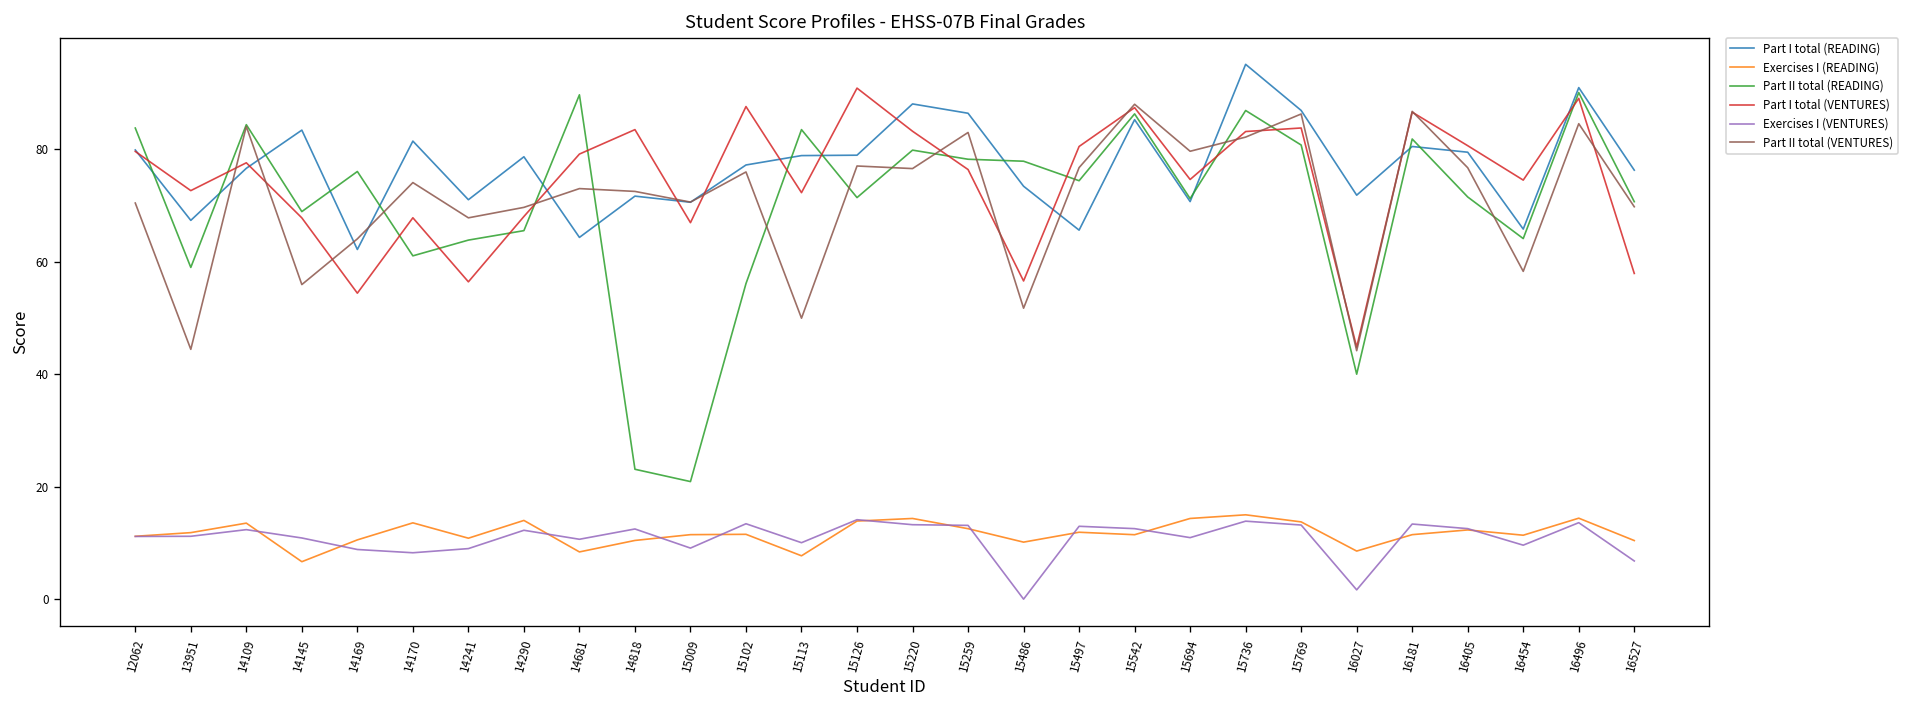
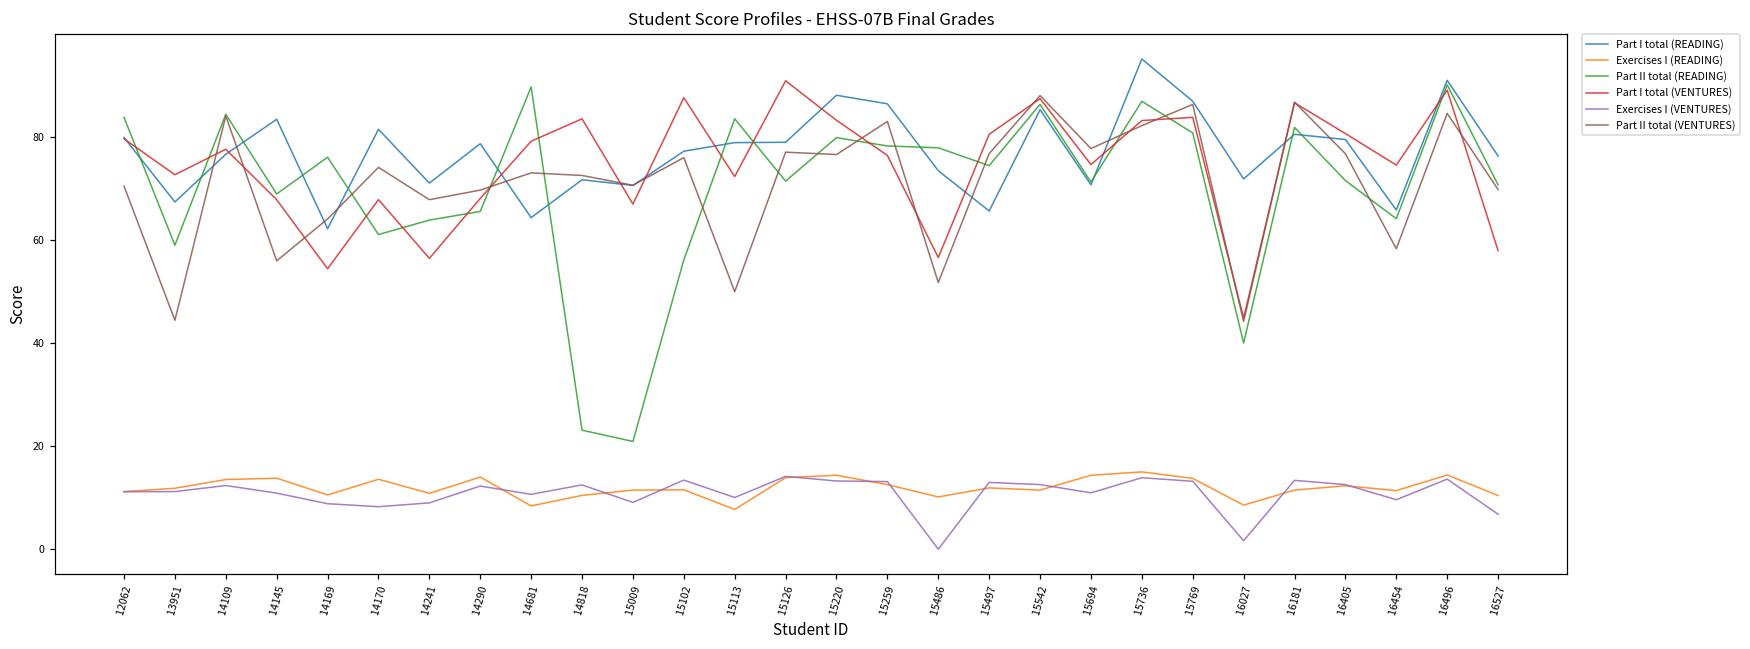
  {
    "Part I total (READING)": {
      "13951": 67,
      "14109": 77,
      "14145": 83,
      "14169": 62,
      "14170": 81,
      "14241": 71,
      "14290": 79,
      "14681": 64,
      "14818": 72,
      "15102": 77,
      "15113": 79,
      "15126": 79,
      "15220": 88,
      "15259": 86,
      "15486": 73,
      "15497": 66,
      "15542": 85,
      "15736": 95,
      "15769": 87,
      "16027": 72,
      "16181": 81,
      "16405": 79,
      "16454": 66,
      "16496": 91,
      "16527": 76
    },
    "Exercises I (READING)": {
      "13951": 12,
      "14109": 14,
-     "14145": 7,
+     "14145": 14,
      "14169": 11,
      "14170": 14,
      "14241": 11,
      "14290": 14,
      "14681": 8,
      "14818": 10,
      "15009": 11,
      "15102": 12,
      "15113": 8,
      "15220": 14,
      "15259": 13,
      "15486": 10,
      "15497": 12,
      "15542": 11,
      "15694": 14,
      "15736": 15,
      "15769": 14,
      "16027": 9,
      "16181": 11,
      "16454": 11,
      "16496": 14,
      "16527": 10
    },
    "Part II total (READING)": {
      "12062": 84,
      "13951": 59,
      "14145": 69,
      "14169": 76,
      "14170": 61,
      "14241": 64,
      "14290": 66,
      "14681": 90,
      "14818": 23,
      "15009": 21,
      "15102": 56,
      "15113": 84,
      "15126": 71,
      "15220": 80,
      "15259": 78,
      "15486": 78,
      "15497": 74,
      "15542": 86,
      "15736": 87,
      "15769": 81,
      "16027": 40,
      "16181": 82,
      "16405": 72,
      "16454": 64,
      "16496": 90,
      "16527": 71
    },
    "Part I total (VENTURES)": {
      "13951": 73,
      "14109": 78,
      "14145": 68,
      "14169": 54,
      "14170": 68,
      "14241": 56,
      "14290": 68,
      "14681": 79,
      "14818": 84,
      "15009": 67,
      "15102": 88,
      "15113": 72,
      "15126": 91,
      "15220": 83,
      "15259": 76,
      "15486": 57,
      "15497": 81,
      "15542": 87,
      "15694": 75,
      "15736": 83,
      "15769": 84,
      "16027": 45,
      "16405": 81,
      "16454": 75,
      "16496": 89,
      "16527": 58
    },
    "Exercises I (VENTURES)": {
      "13951": 11,
      "14109": 12,
      "14145": 11,
      "14169": 9,
      "14170": 8,
      "14241": 9,
      "14290": 12,
      "14681": 11,
      "14818": 12,
      "15009": 9,
      "15102": 13,
      "15113": 10,
      "15220": 13,
      "15259": 13,
      "15486": 0,
      "15497": 13,
      "15542": 13,
      "15694": 11,
      "15736": 14,
      "15769": 13,
      "16027": 2,
      "16181": 13,
      "16454": 10,
      "16496": 14,
      "16527": 7
    },
    "Part II total (VENTURES)": {
      "12062": 70,
      "13951": 44,
      "14145": 56,
      "14169": 64,
      "14170": 74,
      "14241": 68,
      "14290": 70,
      "14681": 73,
      "14818": 73,
      "15102": 76,
      "15113": 50,
      "15126": 77,
      "15220": 77,
      "15259": 83,
      "15486": 52,
      "15497": 77,
      "15542": 88,
-     "15694": 80,
+     "15694": 78,
      "15736": 82,
      "15769": 86,
      "16027": 44,
      "16405": 77,
      "16454": 58,
      "16496": 85,
      "16527": 70
    }
  }
